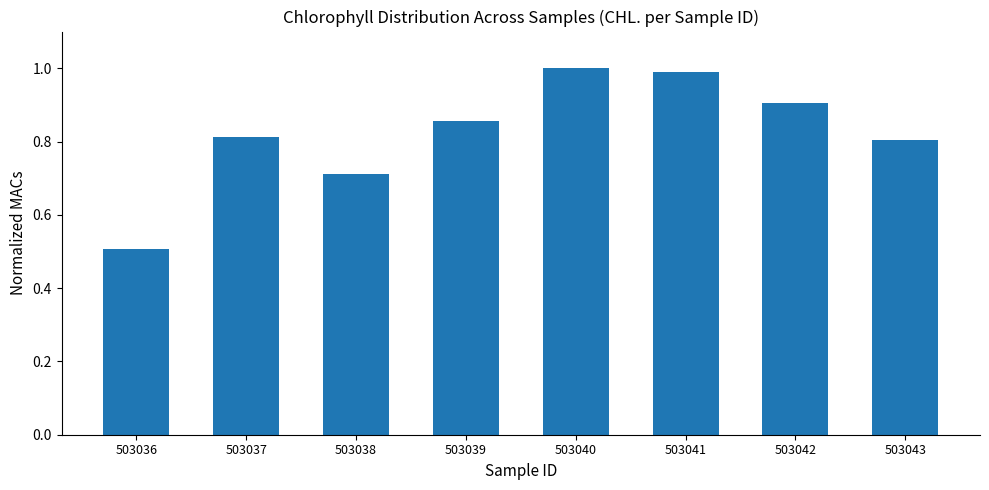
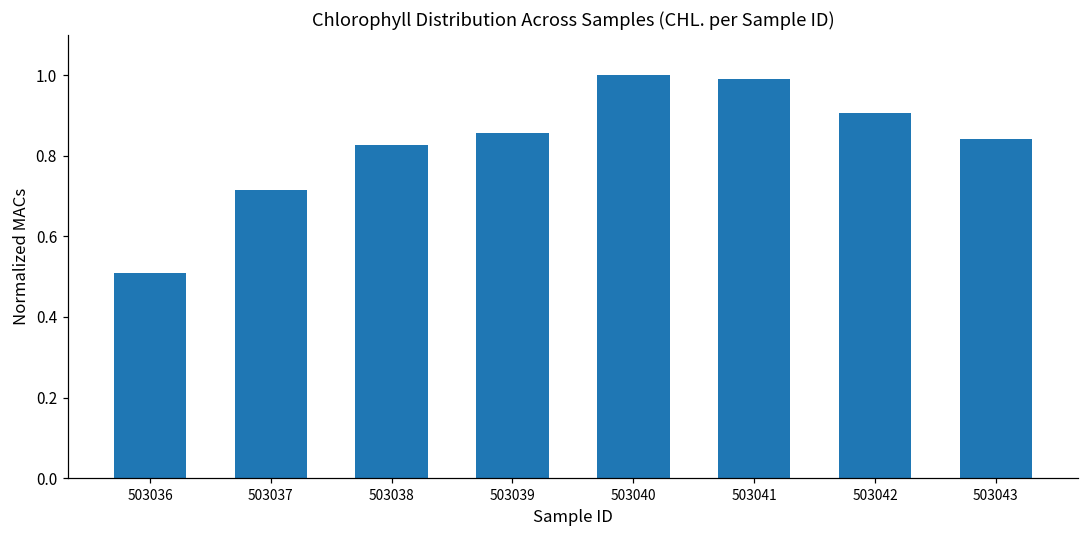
  {
    "503036": 0.51,
-   "503037": 0.81,
-   "503038": 0.71,
+   "503037": 0.71,
+   "503038": 0.83,
    "503039": 0.86,
    "503040": 1.00,
    "503041": 0.99,
    "503042": 0.90,
-   "503043": 0.80
+   "503043": 0.84
  }
